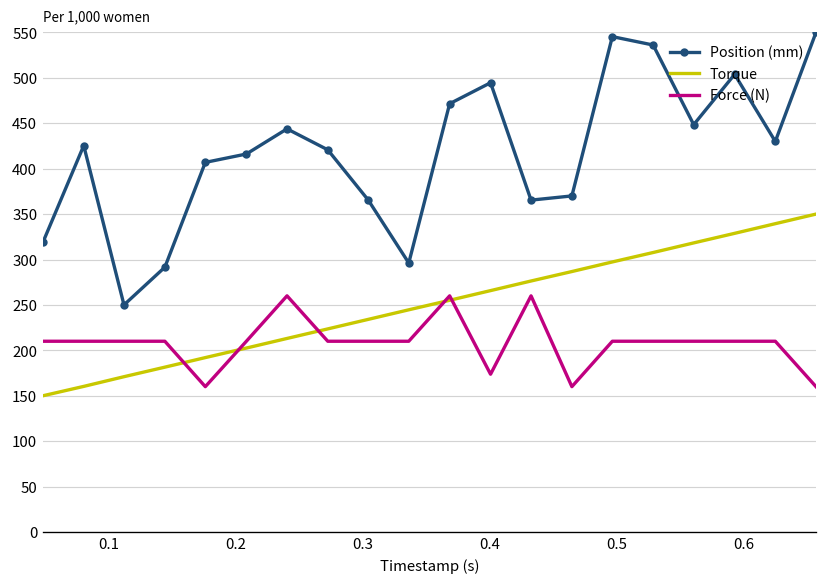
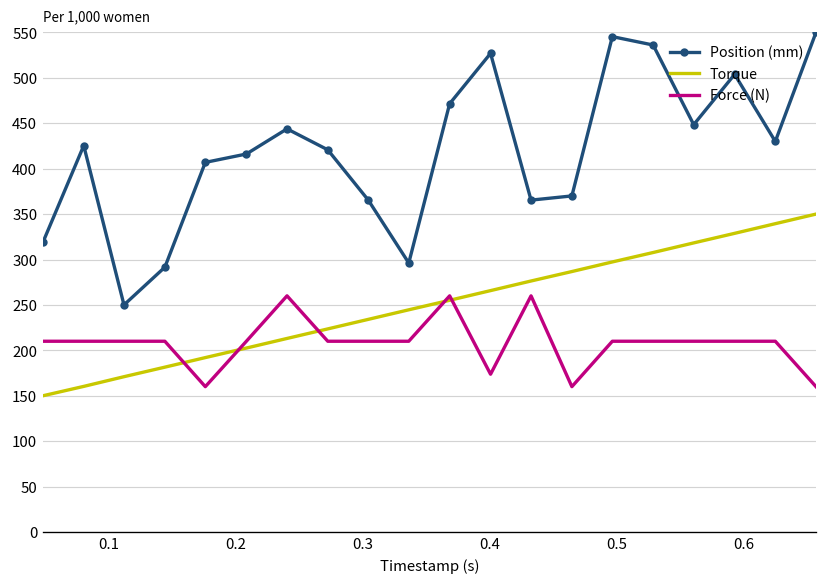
  {
    "Position (mm)": {
-     "0.4": 490
+     "0.4": 530
    },
    "Torque": {
      "0.4": 270
    },
    "Force (N)": {
      "0.4": 170
    }
  }
